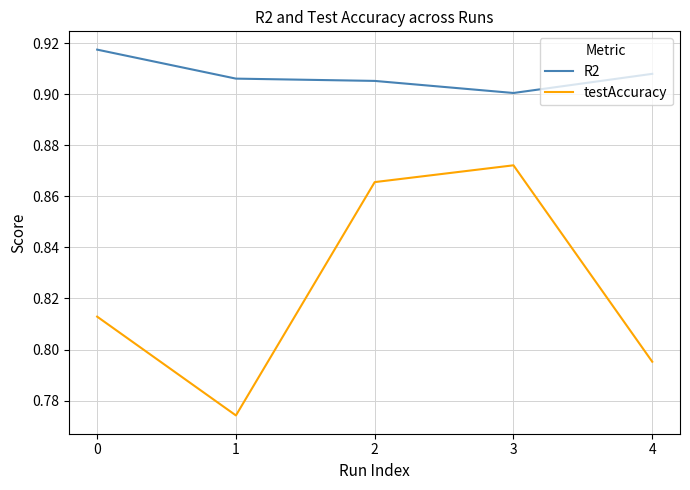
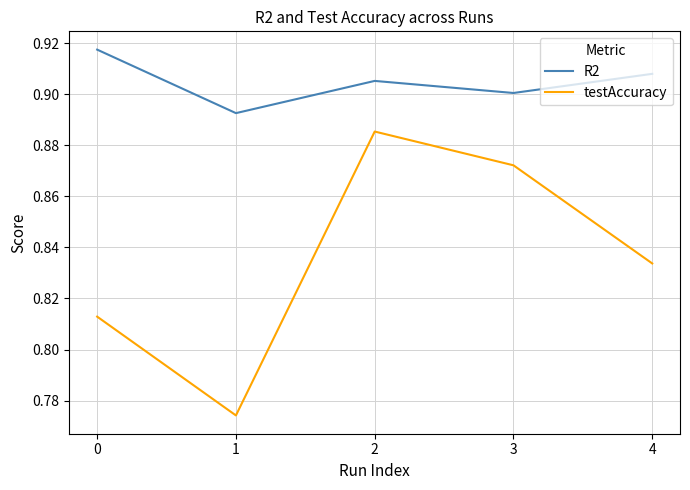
  {
    "R2": {
      "0": 0.918,
-     "1": 0.906,
+     "1": 0.893,
      "2": 0.905,
      "3": 0.901
    },
    "testAccuracy": {
      "0": 0.813,
      "1": 0.774,
-     "2": 0.866,
+     "2": 0.885,
      "3": 0.872,
-     "4": 0.795
+     "4": 0.834
    }
  }
